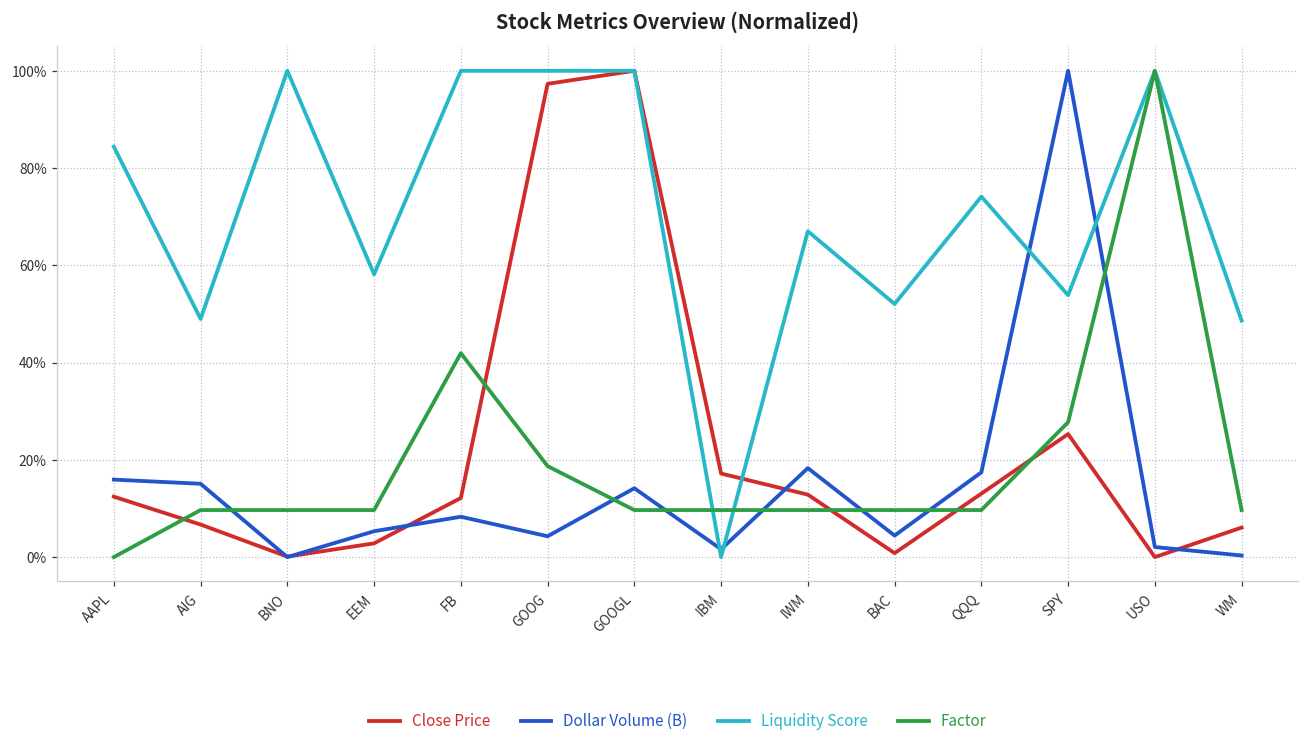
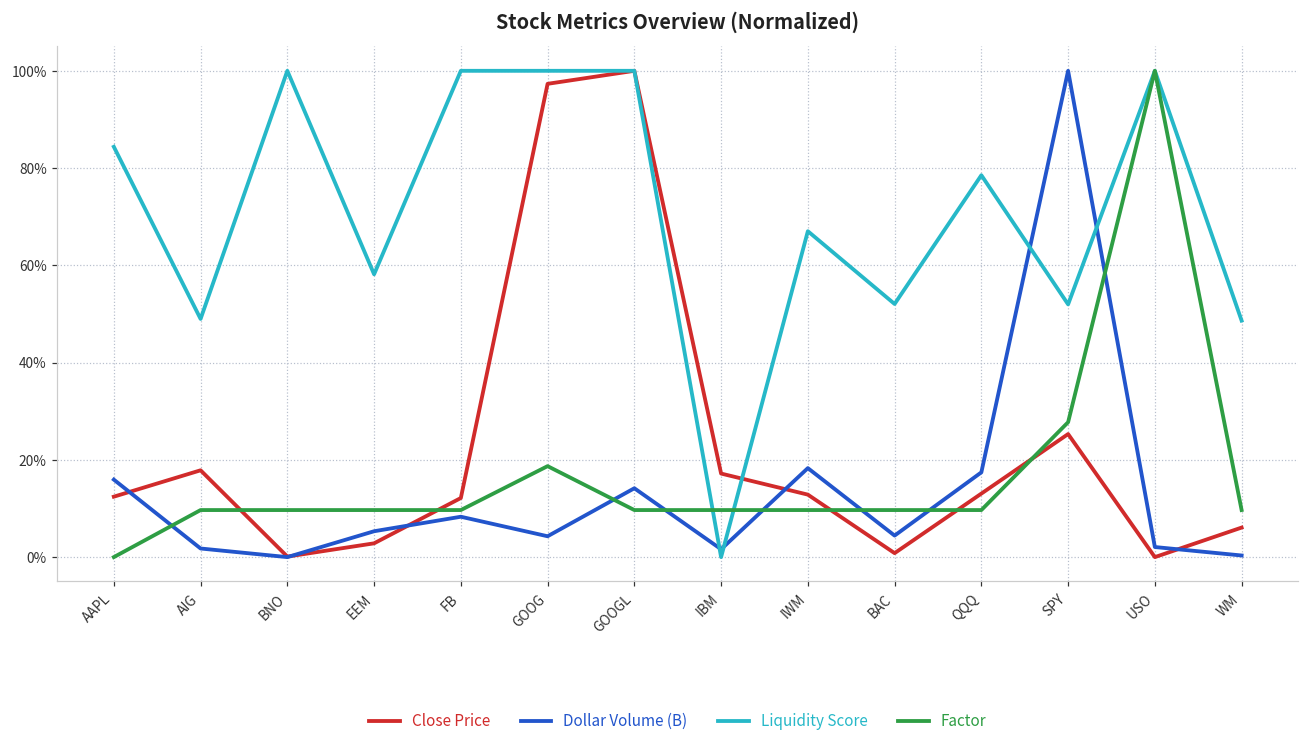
  {
    "Close Price": {
      "AAPL": "12%",
-     "AIG": "7%",
+     "AIG": "18%",
      "EEM": "3%",
      "FB": "12%",
      "GOOG": "97%",
      "IBM": "17%",
      "IWM": "13%",
      "BAC": "1%",
      "QQQ": "13%",
      "SPY": "25%",
      "USO": "0%",
      "WM": "6%"
    },
    "Dollar Volume (B)": {
      "AAPL": "16%",
-     "AIG": "15%",
+     "AIG": "2%",
      "EEM": "5%",
      "FB": "8%",
      "GOOG": "4%",
      "GOOGL": "14%",
      "IBM": "2%",
      "IWM": "18%",
      "BAC": "4%",
      "QQQ": "17%",
      "SPY": "100%",
      "USO": "2%",
      "WM": "0%"
    },
    "Liquidity Score": {
      "AAPL": "84%",
      "AIG": "49%",
      "BNO": "100%",
      "EEM": "58%",
      "FB": "100%",
      "GOOG": "100%",
      "IBM": "0%",
      "IWM": "67%",
      "BAC": "52%",
-     "QQQ": "74%",
-     "SPY": "54%",
+     "QQQ": "79%",
+     "SPY": "52%",
      "WM": "49%"
    },
    "Factor": {
      "AAPL": "0%",
      "AIG": "10%",
      "BNO": "10%",
      "EEM": "10%",
-     "FB": "42%",
+     "FB": "10%",
      "GOOG": "19%",
      "GOOGL": "10%",
      "IBM": "10%",
      "IWM": "10%",
      "BAC": "10%",
      "QQQ": "10%",
      "SPY": "28%",
      "WM": "10%"
    }
  }
